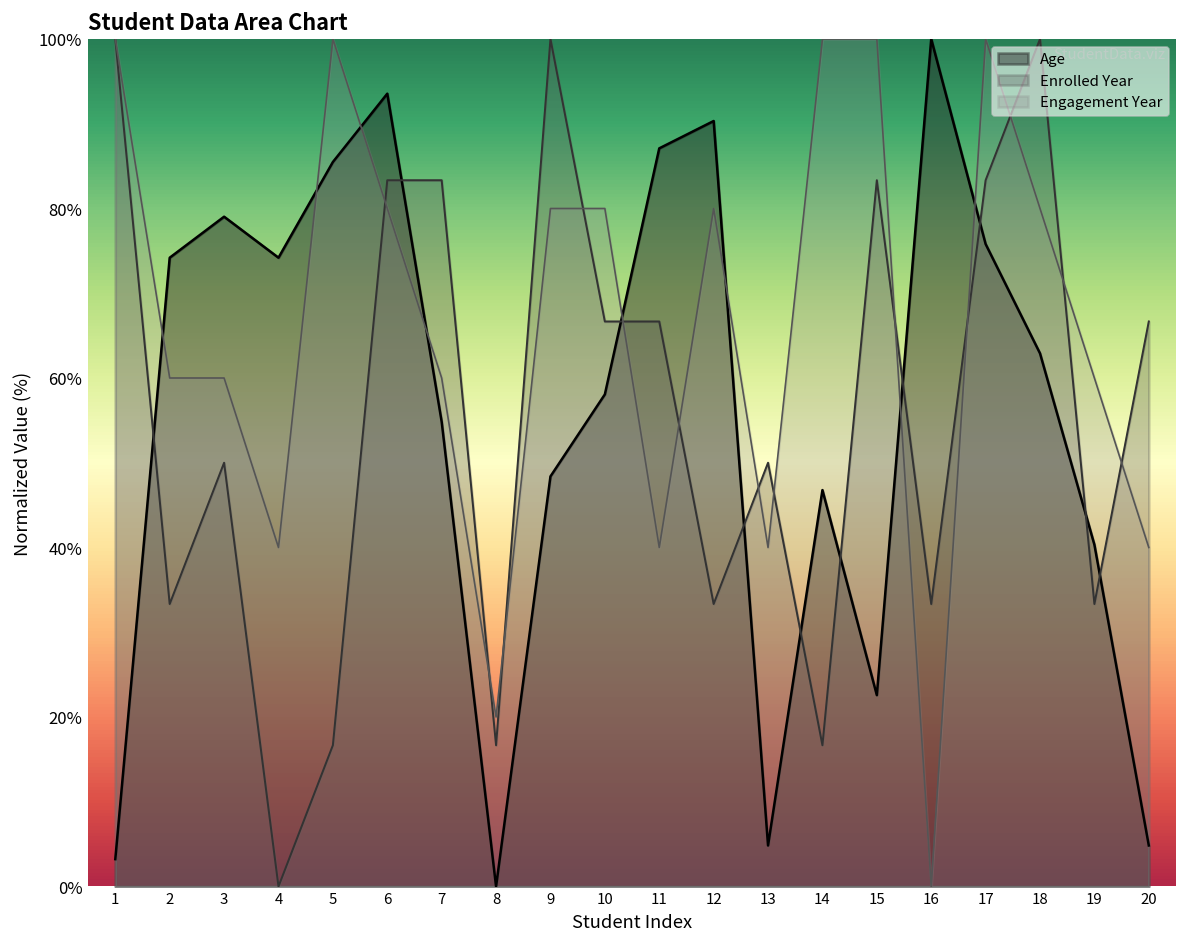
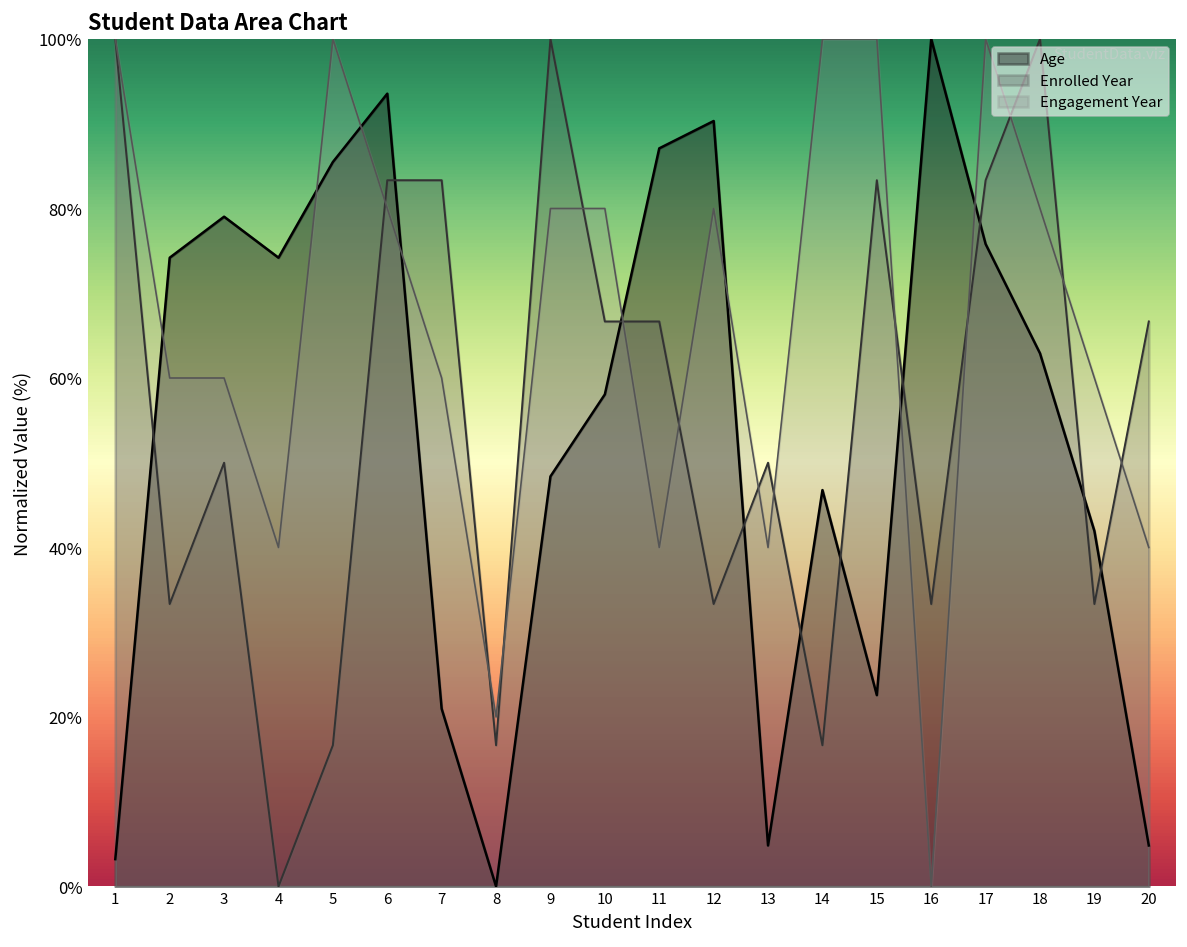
  {
    "Age": {
      "1": "3%",
      "2": "74%",
      "3": "79%",
      "4": "74%",
      "5": "85%",
      "6": "94%",
-     "7": "55%",
+     "7": "21%",
      "8": "0%",
      "9": "48%",
      "10": "58%",
      "11": "87%",
      "12": "90%",
      "13": "5%",
      "14": "47%",
      "15": "23%",
      "16": "100%",
      "17": "76%",
      "18": "63%",
-     "19": "40%",
+     "19": "42%",
      "20": "5%"
    }
  }
